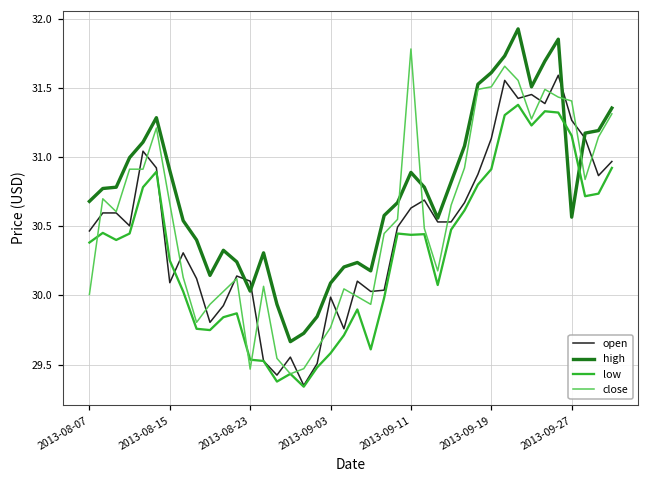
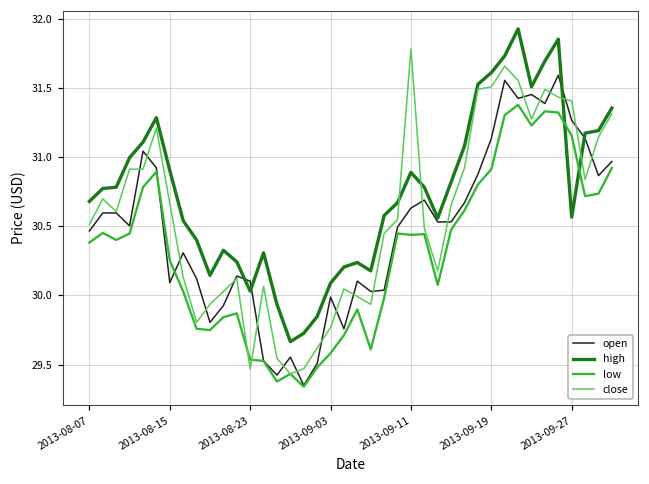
  {
    "open": {
      "2013-08-07": 30.47,
      "2013-08-15": 30.09,
      "2013-08-23": 30.10,
      "2013-09-03": 29.99,
      "2013-09-11": 30.63,
      "2013-09-19": 31.13,
      "2013-09-27": 31.27
    },
    "high": {
      "2013-08-07": 30.68,
      "2013-08-15": 30.90,
      "2013-08-23": 30.03,
      "2013-09-03": 30.09,
      "2013-09-11": 30.89,
      "2013-09-19": 31.61,
      "2013-09-27": 30.57
    },
    "low": {
      "2013-08-07": 30.38,
      "2013-08-15": 30.25,
      "2013-08-23": 29.54,
      "2013-09-03": 29.58,
      "2013-09-11": 30.44,
      "2013-09-19": 30.91,
      "2013-09-27": 31.15
    },
    "close": {
-     "2013-08-07": 30.01,
+     "2013-08-07": 30.51,
      "2013-08-15": 30.66,
      "2013-08-23": 29.47,
      "2013-09-03": 29.77,
      "2013-09-11": 31.78,
      "2013-09-19": 31.51,
      "2013-09-27": 31.40
    }
  }
